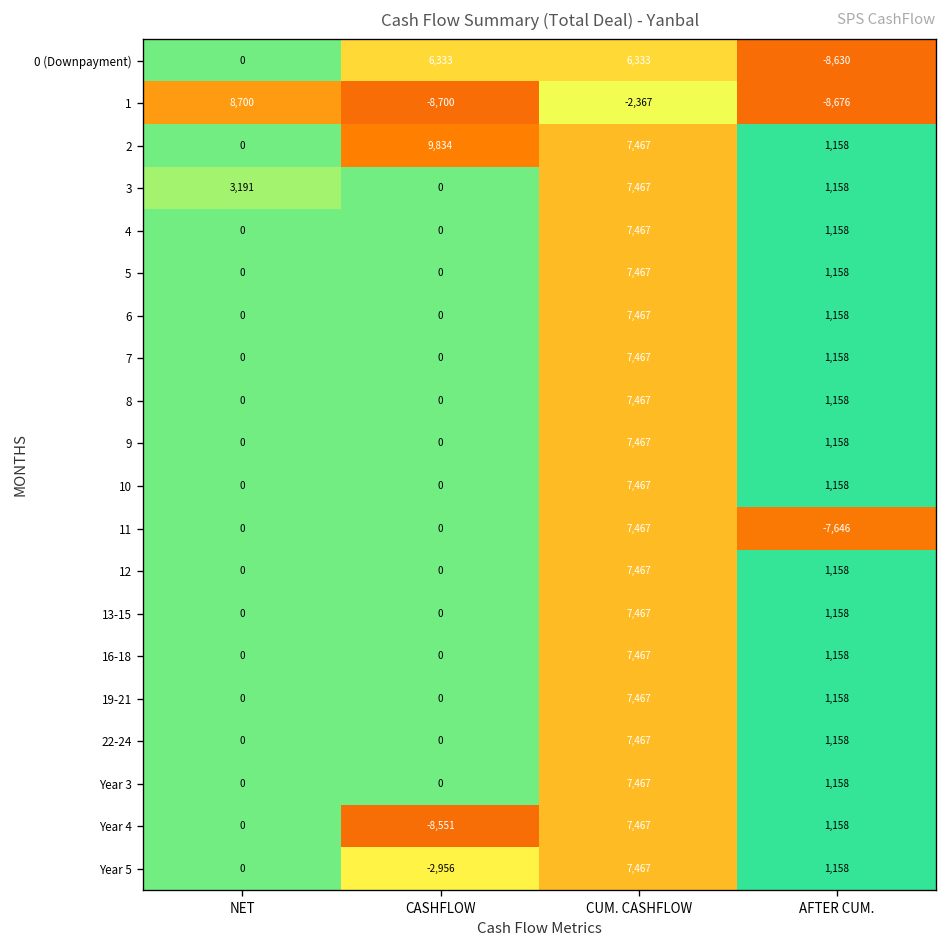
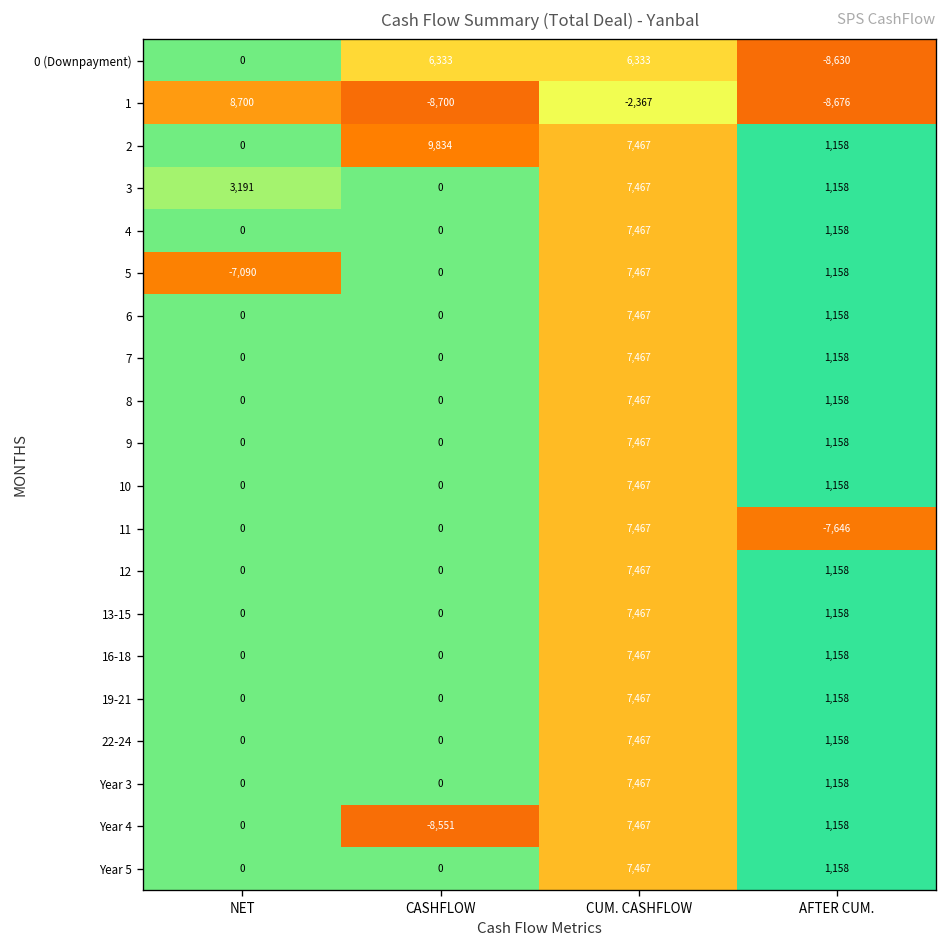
  {
    "0 (Downpayment)": {
      "NET": "0",
      "CASHFLOW": "6,333",
      "CUM. CASHFLOW": "6,333",
      "AFTER CUM.": "-8,630"
    },
    "1": {
      "NET": "8,700",
      "CASHFLOW": "-8,700",
      "CUM. CASHFLOW": "-2,367",
      "AFTER CUM.": "-8,676"
    },
    "2": {
      "NET": "0",
      "CASHFLOW": "9,834",
      "CUM. CASHFLOW": "7,467",
      "AFTER CUM.": "1,158"
    },
    "3": {
      "NET": "3,191",
      "CASHFLOW": "0",
      "CUM. CASHFLOW": "7,467",
      "AFTER CUM.": "1,158"
    },
    "4": {
      "NET": "0",
      "CASHFLOW": "0",
      "CUM. CASHFLOW": "7,467",
      "AFTER CUM.": "1,158"
    },
    "5": {
-     "NET": "0",
+     "NET": "-7,090",
      "CASHFLOW": "0",
      "CUM. CASHFLOW": "7,467",
      "AFTER CUM.": "1,158"
    },
    "6": {
      "NET": "0",
      "CASHFLOW": "0",
      "CUM. CASHFLOW": "7,467",
      "AFTER CUM.": "1,158"
    },
    "7": {
      "NET": "0",
      "CASHFLOW": "0",
      "CUM. CASHFLOW": "7,467",
      "AFTER CUM.": "1,158"
    },
    "8": {
      "NET": "0",
      "CASHFLOW": "0",
      "CUM. CASHFLOW": "7,467",
      "AFTER CUM.": "1,158"
    },
    "9": {
      "NET": "0",
      "CASHFLOW": "0",
      "CUM. CASHFLOW": "7,467",
      "AFTER CUM.": "1,158"
    },
    "10": {
      "NET": "0",
      "CASHFLOW": "0",
      "CUM. CASHFLOW": "7,467",
      "AFTER CUM.": "1,158"
    },
    "11": {
      "NET": "0",
      "CASHFLOW": "0",
      "CUM. CASHFLOW": "7,467",
      "AFTER CUM.": "-7,646"
    },
    "12": {
      "NET": "0",
      "CASHFLOW": "0",
      "CUM. CASHFLOW": "7,467",
      "AFTER CUM.": "1,158"
    },
    "13-15": {
      "NET": "0",
      "CASHFLOW": "0",
      "CUM. CASHFLOW": "7,467",
      "AFTER CUM.": "1,158"
    },
    "16-18": {
      "NET": "0",
      "CASHFLOW": "0",
      "CUM. CASHFLOW": "7,467",
      "AFTER CUM.": "1,158"
    },
    "19-21": {
      "NET": "0",
      "CASHFLOW": "0",
      "CUM. CASHFLOW": "7,467",
      "AFTER CUM.": "1,158"
    },
    "22-24": {
      "NET": "0",
      "CASHFLOW": "0",
      "CUM. CASHFLOW": "7,467",
      "AFTER CUM.": "1,158"
    },
    "Year 3": {
      "NET": "0",
      "CASHFLOW": "0",
      "CUM. CASHFLOW": "7,467",
      "AFTER CUM.": "1,158"
    },
    "Year 4": {
      "NET": "0",
      "CASHFLOW": "-8,551",
      "CUM. CASHFLOW": "7,467",
      "AFTER CUM.": "1,158"
    },
    "Year 5": {
      "NET": "0",
-     "CASHFLOW": "-2,956",
+     "CASHFLOW": "0",
      "CUM. CASHFLOW": "7,467",
      "AFTER CUM.": "1,158"
    }
  }
